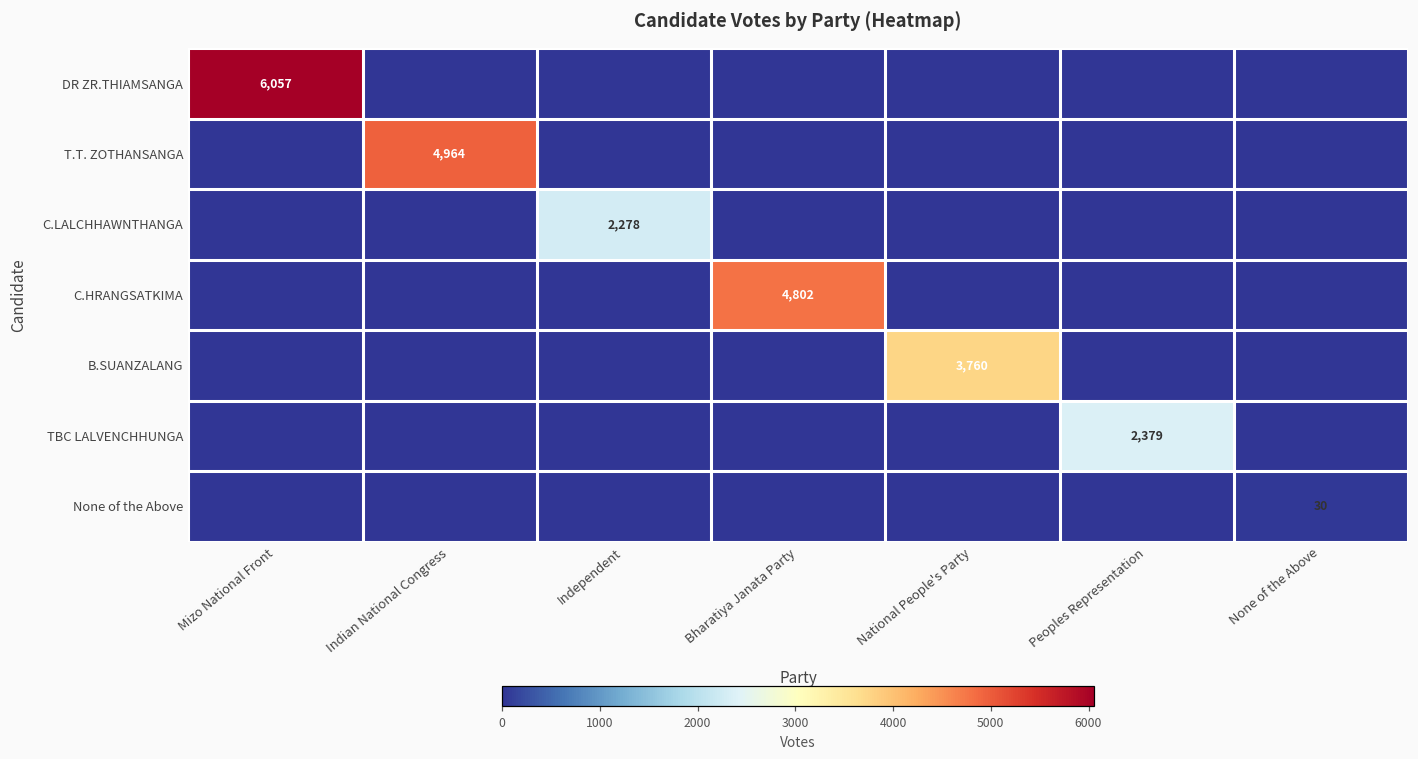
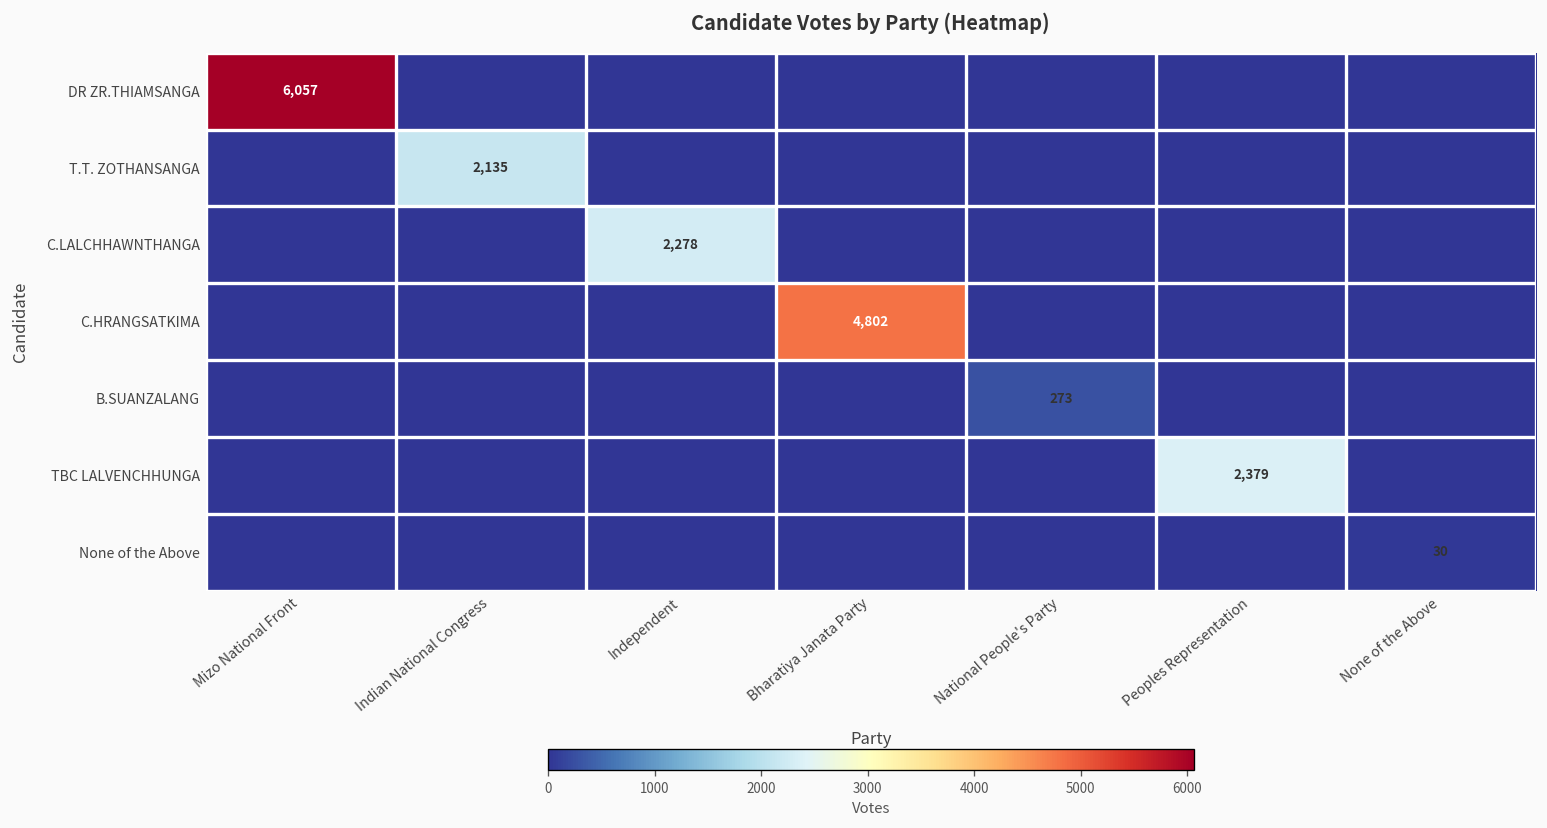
  {
    "DR ZR.THIAMSANGA": {
      "Mizo National Front": "6,057"
    },
    "T.T. ZOTHANSANGA": {
-     "Indian National Congress": "4,964"
+     "Indian National Congress": "2,135"
    },
    "C.LALCHHAWNTHANGA": {
      "Independent": "2,278"
    },
    "C.HRANGSATKIMA": {
      "Bharatiya Janata Party": "4,802"
    },
    "B.SUANZALANG": {
-     "National People's Party": "3,760"
+     "National People's Party": "273"
    },
    "TBC LALVENCHHUNGA": {
      "Peoples Representation": "2,379"
    },
    "None of the Above": {
      "None of the Above": "30"
    }
  }
